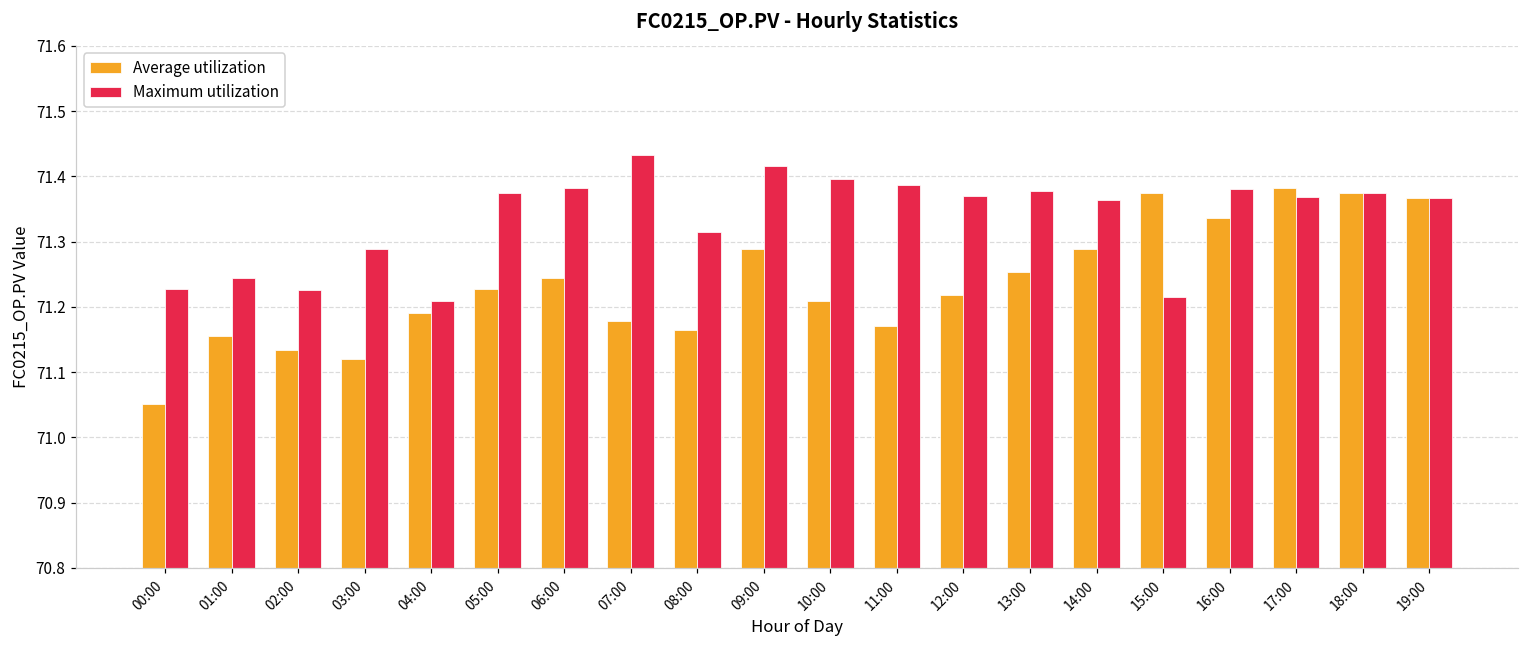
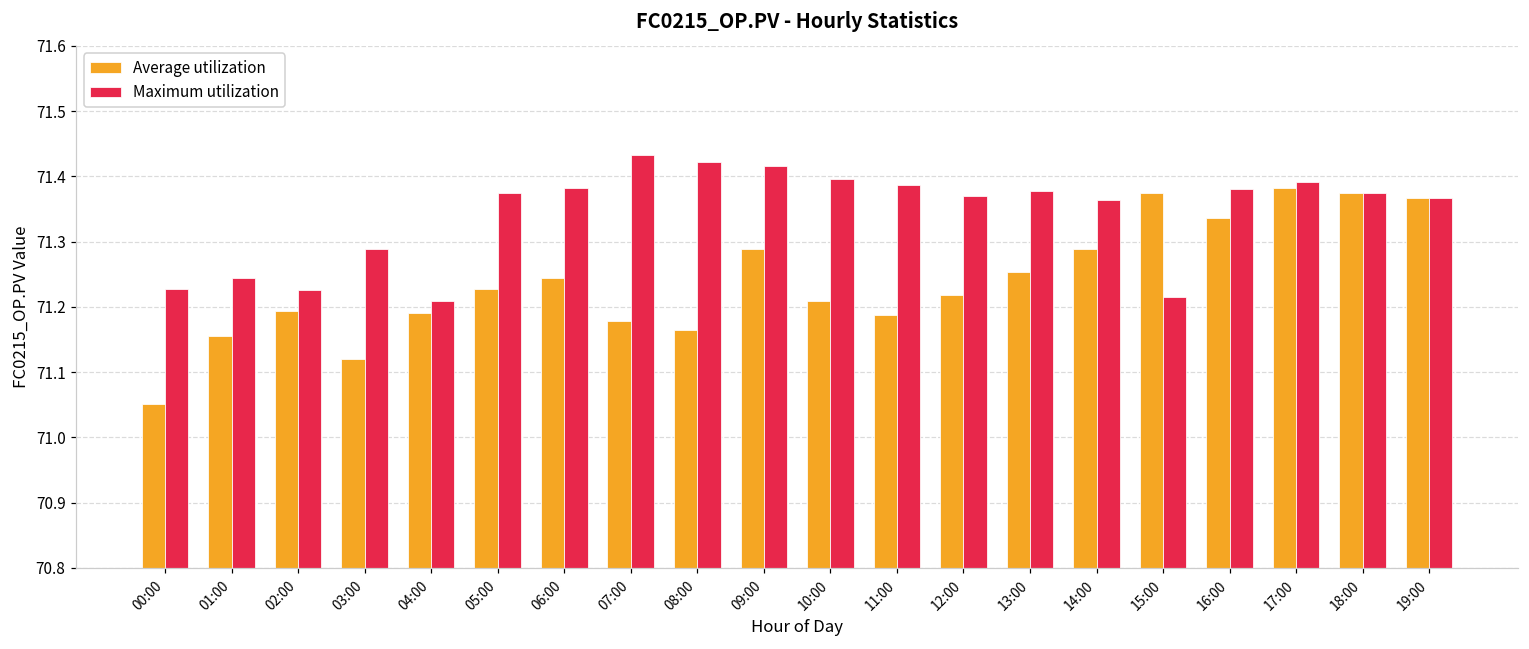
  {
    "Average utilization": {
      "00:00": 71.05,
      "01:00": 71.16,
-     "02:00": 71.13,
+     "02:00": 71.19,
      "03:00": 71.12,
      "04:00": 71.19,
      "05:00": 71.23,
      "06:00": 71.24,
      "07:00": 71.18,
      "08:00": 71.16,
      "09:00": 71.29,
      "10:00": 71.21,
-     "11:00": 71.17,
+     "11:00": 71.19,
      "12:00": 71.22,
      "13:00": 71.25,
      "14:00": 71.29,
      "15:00": 71.37,
      "16:00": 71.34,
      "17:00": 71.38,
      "18:00": 71.37,
      "19:00": 71.37
    },
    "Maximum utilization": {
      "00:00": 71.23,
      "01:00": 71.24,
      "02:00": 71.23,
      "03:00": 71.29,
      "04:00": 71.21,
      "05:00": 71.37,
      "06:00": 71.38,
      "07:00": 71.43,
-     "08:00": 71.31,
+     "08:00": 71.42,
      "09:00": 71.42,
      "10:00": 71.40,
      "11:00": 71.39,
      "12:00": 71.37,
      "13:00": 71.38,
      "14:00": 71.36,
      "15:00": 71.22,
      "16:00": 71.38,
-     "17:00": 71.37,
+     "17:00": 71.39,
      "18:00": 71.37,
      "19:00": 71.37
    }
  }
